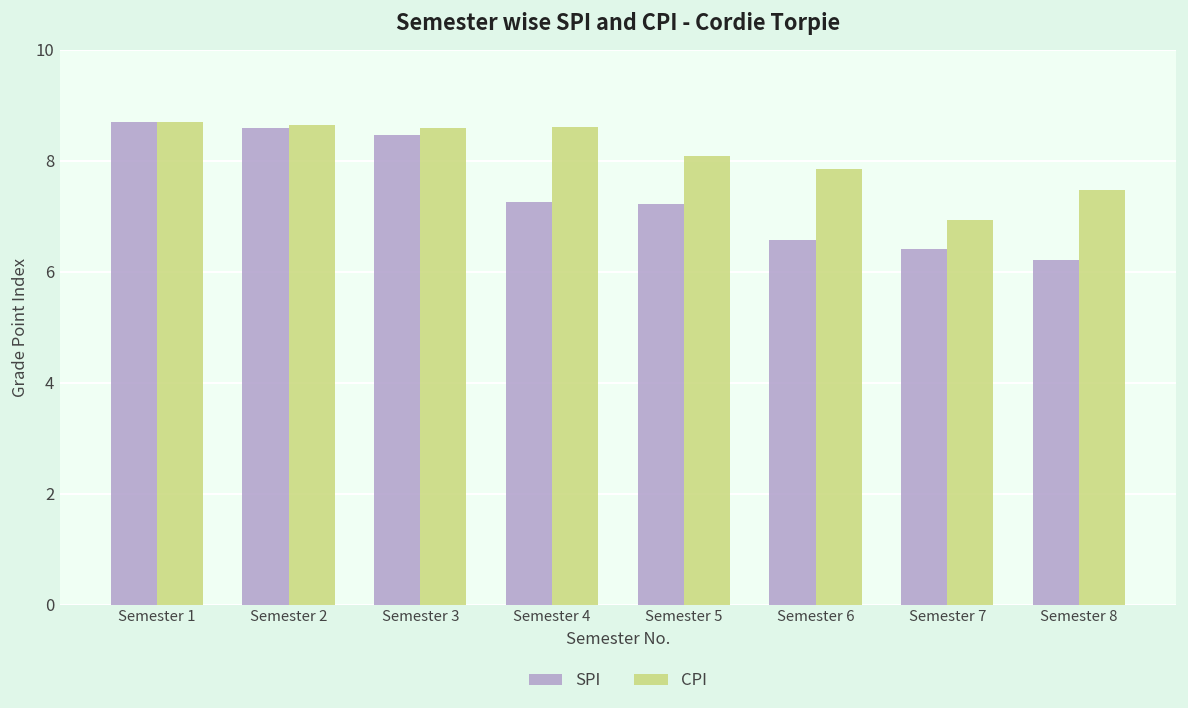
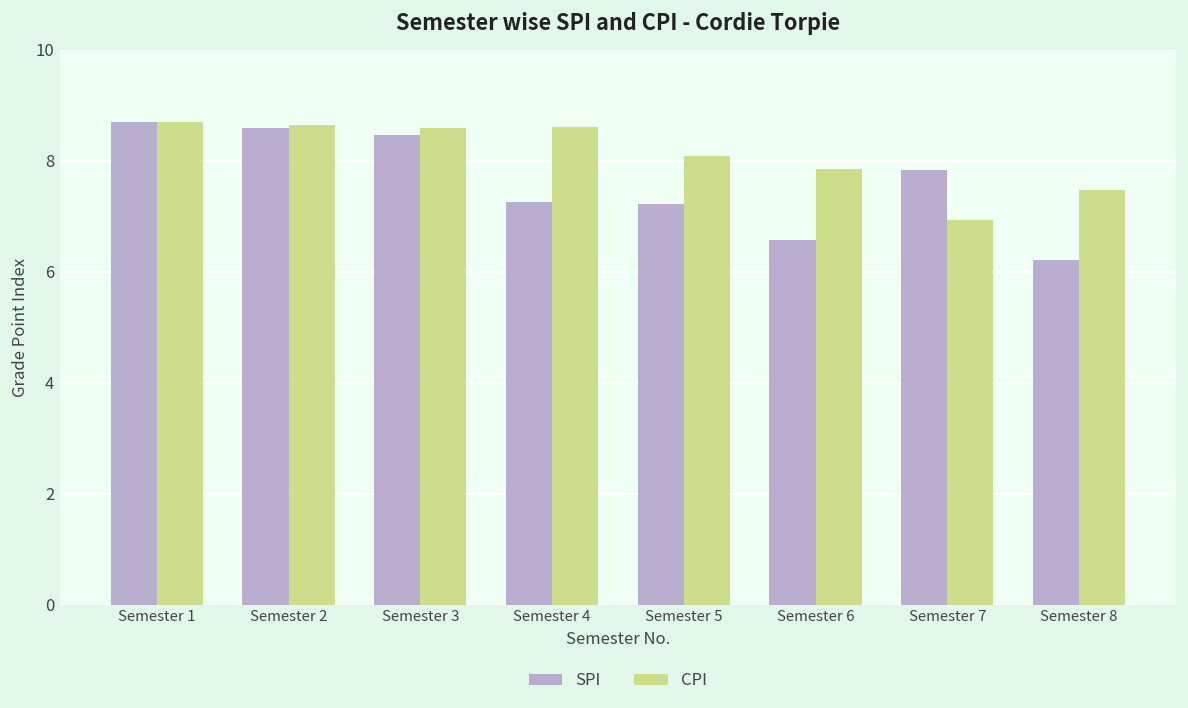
  {
    "SPI": {
      "Semester 1": 8.7,
      "Semester 2": 8.6,
      "Semester 3": 8.5,
      "Semester 4": 7.3,
      "Semester 5": 7.2,
      "Semester 6": 6.6,
-     "Semester 7": 6.4,
+     "Semester 7": 7.8,
      "Semester 8": 6.2
    },
    "CPI": {
      "Semester 1": 8.7,
      "Semester 2": 8.7,
      "Semester 3": 8.6,
      "Semester 4": 8.6,
      "Semester 5": 8.1,
      "Semester 6": 7.9,
      "Semester 7": 6.9,
      "Semester 8": 7.5
    }
  }
